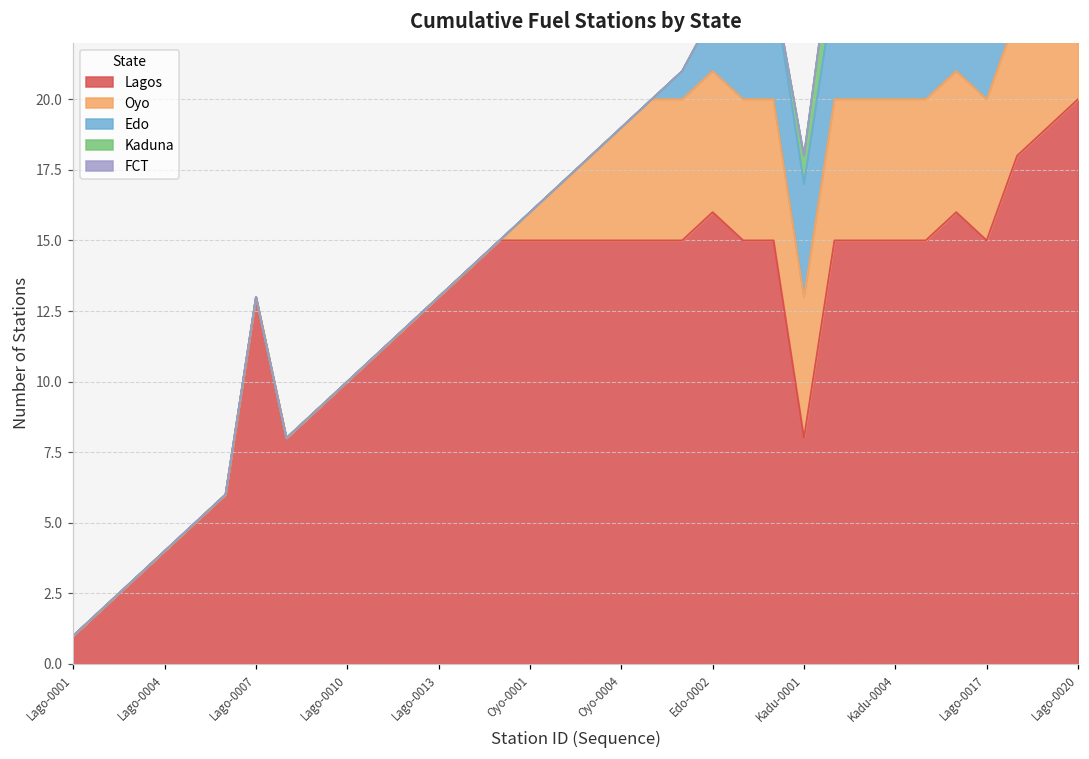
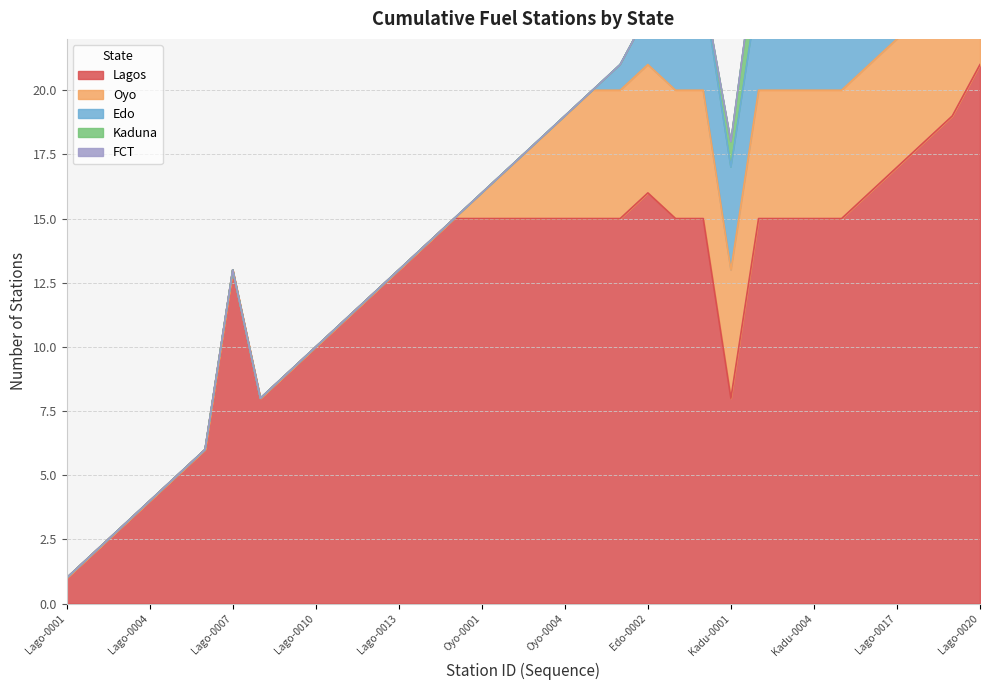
  {
    "Lagos": {
      "Oyo-0001": 15,
      "Oyo-0004": 15,
      "Edo-0002": 16,
      "Kadu-0001": 8,
      "Kadu-0004": 15,
-     "Lago-0017": 15,
-     "Lago-0020": 20
+     "Lago-0017": 17,
+     "Lago-0020": 21
    },
    "Oyo": {
      "Edo-0002": 21,
      "Kadu-0001": 13,
      "Kadu-0004": 20
    }
  }
